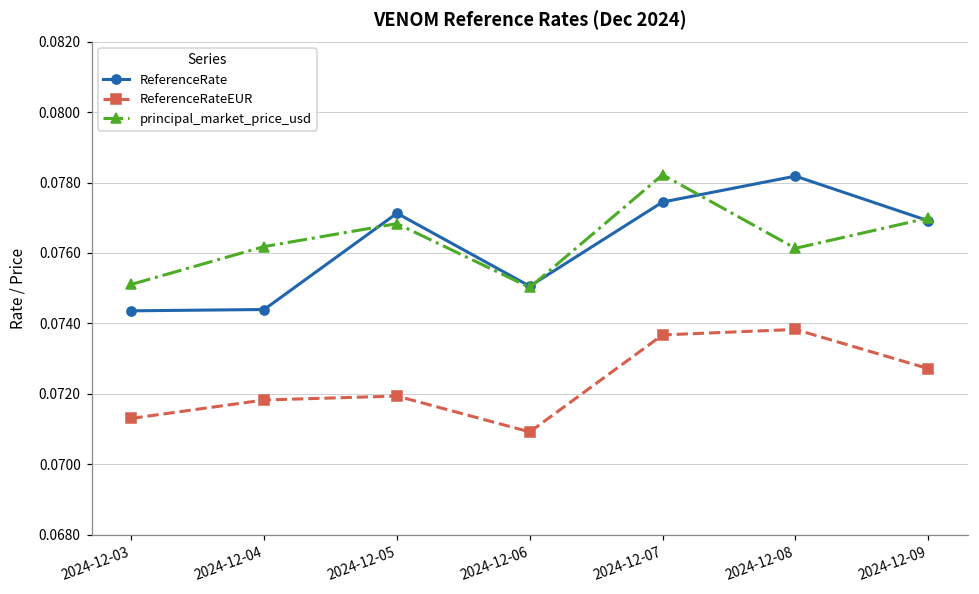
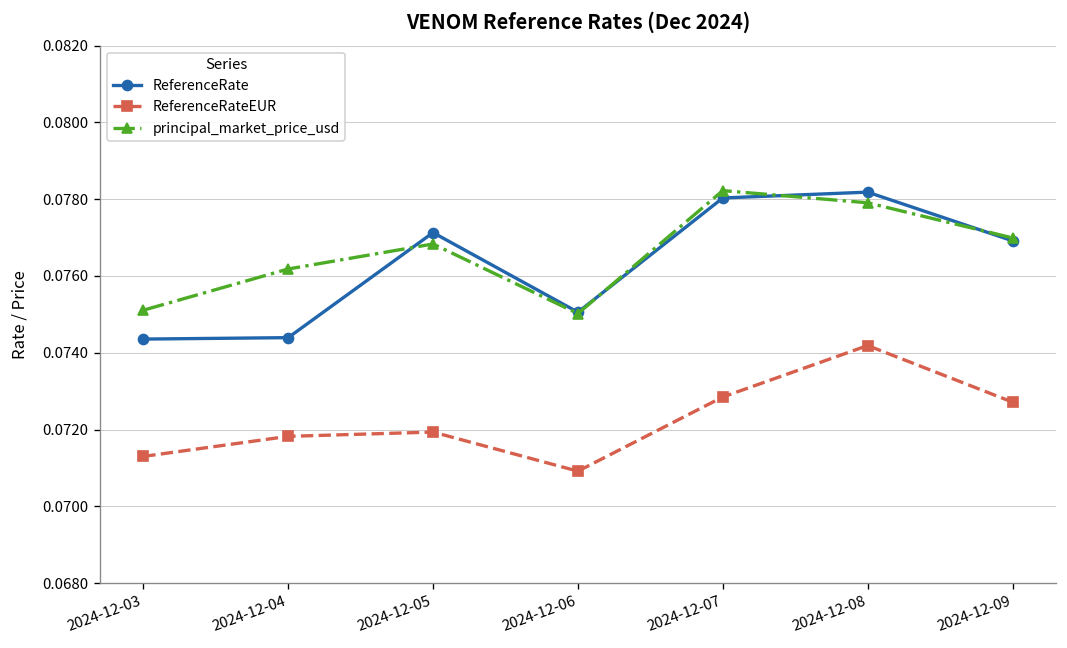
  {
    "ReferenceRate": {
      "2024-12-03": 0.0744,
      "2024-12-04": 0.0744,
      "2024-12-05": 0.0771,
-     "2024-12-07": 0.0774,
+     "2024-12-07": 0.0780,
      "2024-12-08": 0.0782
    },
    "ReferenceRateEUR": {
      "2024-12-03": 0.0713,
      "2024-12-04": 0.0718,
      "2024-12-05": 0.0719,
      "2024-12-06": 0.0709,
-     "2024-12-07": 0.0737,
-     "2024-12-08": 0.0738,
+     "2024-12-07": 0.0728,
+     "2024-12-08": 0.0742,
      "2024-12-09": 0.0727
    },
    "principal_market_price_usd": {
      "2024-12-03": 0.0751,
      "2024-12-04": 0.0762,
      "2024-12-05": 0.0768,
      "2024-12-07": 0.0782,
-     "2024-12-08": 0.0761
+     "2024-12-08": 0.0779
    }
  }
